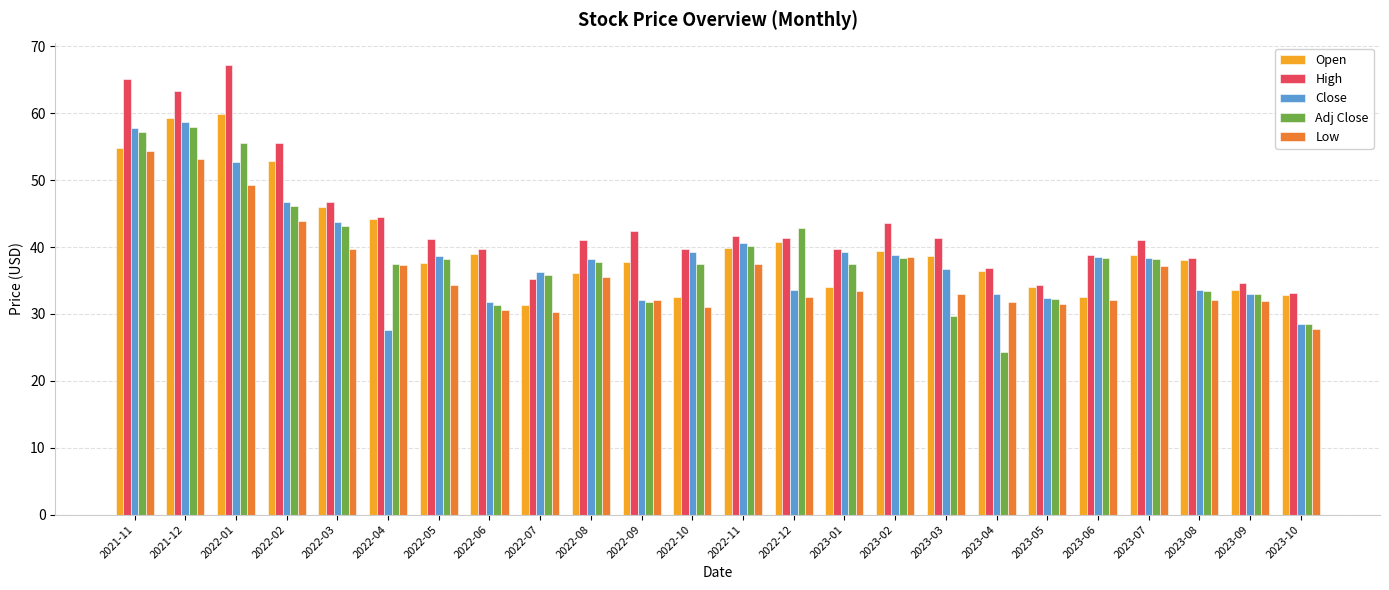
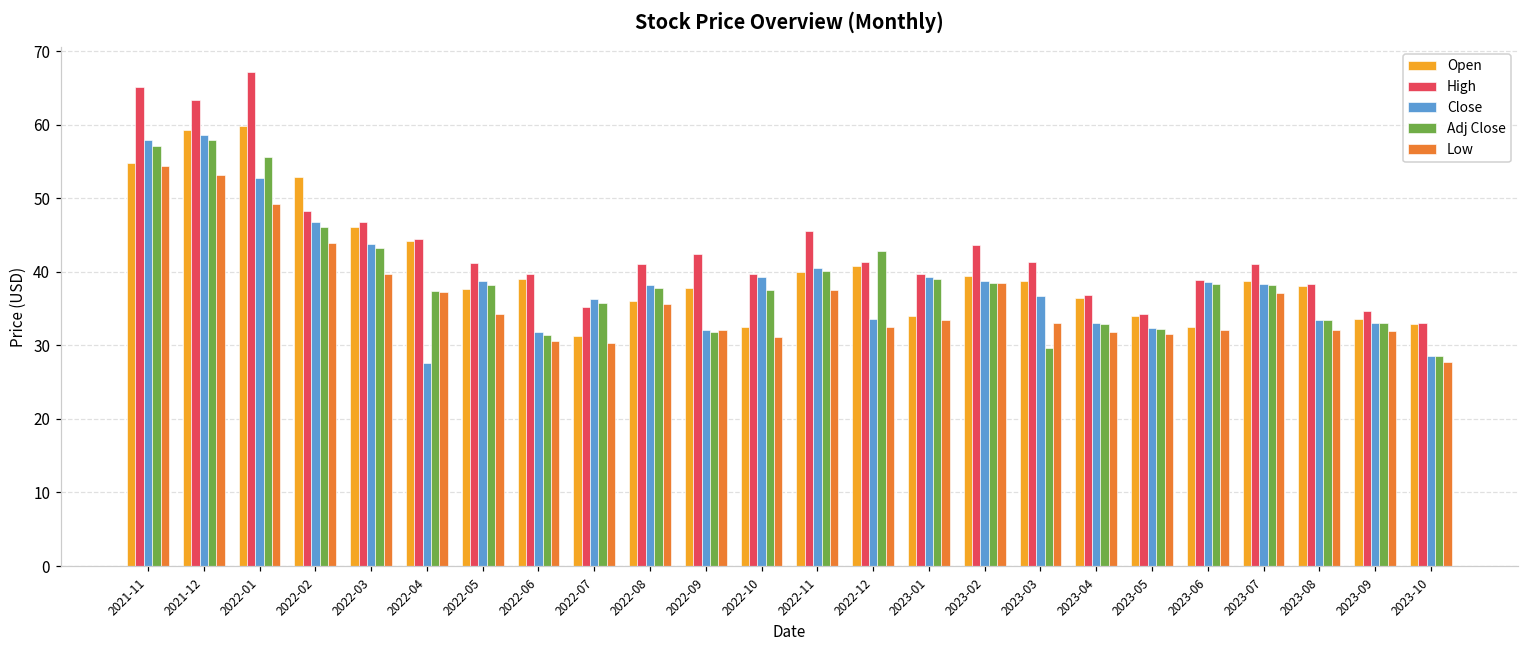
  {
    "High": {
      "2021-11": 65,
      "2021-12": 63,
      "2022-01": 67,
-     "2022-02": 56,
+     "2022-02": 48,
      "2022-03": 47,
      "2022-04": 44,
      "2022-05": 41,
      "2022-06": 40,
      "2022-07": 35,
      "2022-08": 41,
      "2022-09": 42,
      "2022-10": 40,
-     "2022-11": 42,
+     "2022-11": 45,
      "2022-12": 41,
      "2023-01": 40,
      "2023-02": 44,
      "2023-03": 41,
      "2023-04": 37,
      "2023-05": 34,
      "2023-06": 39,
      "2023-07": 41,
      "2023-08": 38,
      "2023-09": 35,
      "2023-10": 33
    },
    "Close": {
      "2021-11": 58,
      "2021-12": 59,
      "2022-01": 53,
      "2022-02": 47,
      "2022-03": 44,
      "2022-04": 28,
      "2022-05": 39,
      "2022-06": 32,
      "2022-07": 36,
      "2022-08": 38,
      "2022-09": 32,
      "2022-10": 39,
      "2022-11": 41,
      "2022-12": 34,
      "2023-01": 39,
      "2023-02": 39,
      "2023-03": 37,
      "2023-04": 33,
      "2023-05": 32,
      "2023-06": 39,
      "2023-07": 38,
      "2023-08": 34,
      "2023-09": 33,
      "2023-10": 29
    },
    "Adj Close": {
      "2021-11": 57,
      "2021-12": 58,
      "2022-01": 56,
      "2022-02": 46,
      "2022-03": 43,
      "2022-04": 37,
      "2022-05": 38,
      "2022-06": 31,
      "2022-07": 36,
      "2022-08": 38,
      "2022-09": 32,
      "2022-10": 38,
      "2022-11": 40,
      "2022-12": 43,
-     "2023-01": 37,
+     "2023-01": 39,
      "2023-02": 38,
      "2023-03": 30,
-     "2023-04": 24,
+     "2023-04": 33,
      "2023-05": 32,
      "2023-06": 38,
      "2023-07": 38,
      "2023-08": 33,
      "2023-09": 33,
      "2023-10": 29
    }
  }
